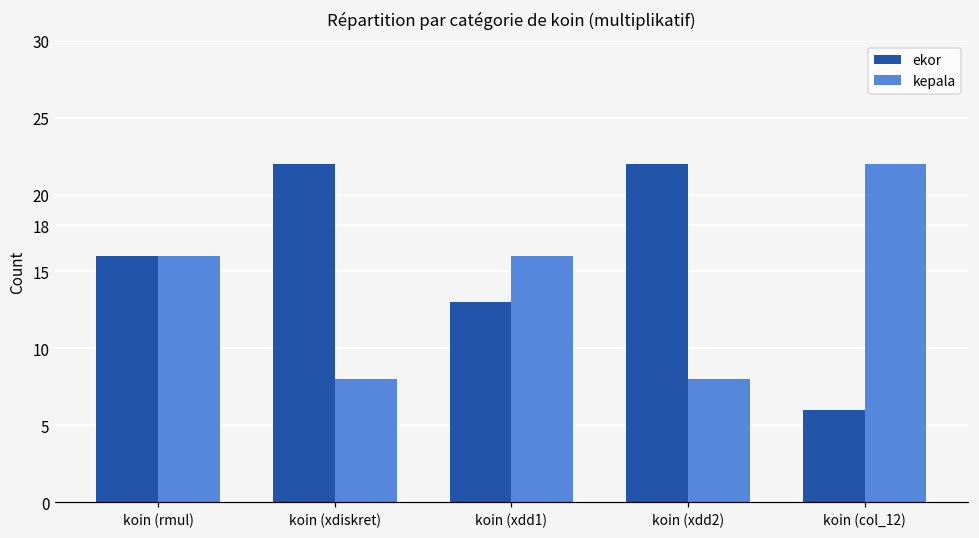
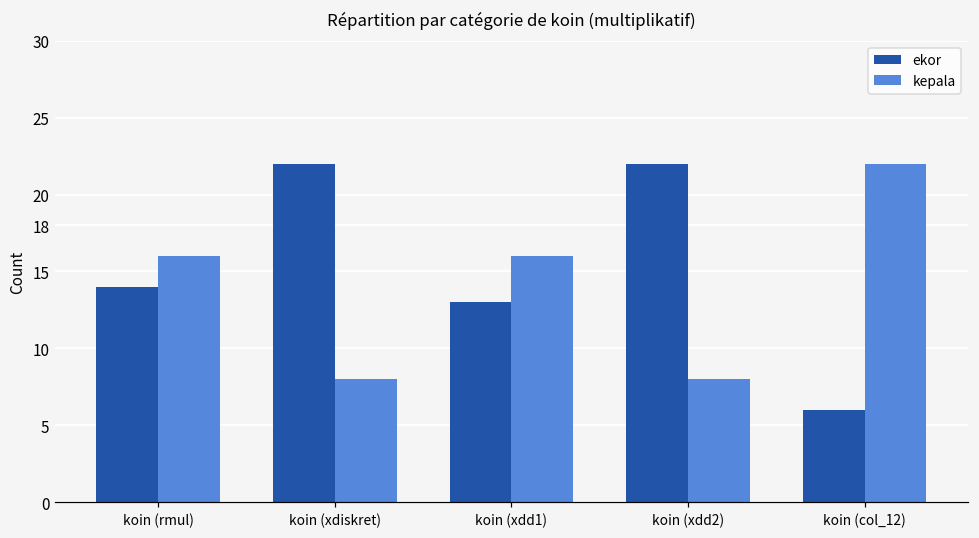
  {
    "ekor": {
-     "koin (rmul)": 16,
+     "koin (rmul)": 14,
      "koin (xdiskret)": 22,
      "koin (xdd1)": 13,
      "koin (xdd2)": 22,
      "koin (col_12)": 6
    },
    "kepala": {
      "koin (rmul)": 16,
      "koin (xdiskret)": 8,
      "koin (xdd1)": 16,
      "koin (xdd2)": 8,
      "koin (col_12)": 22
    }
  }
